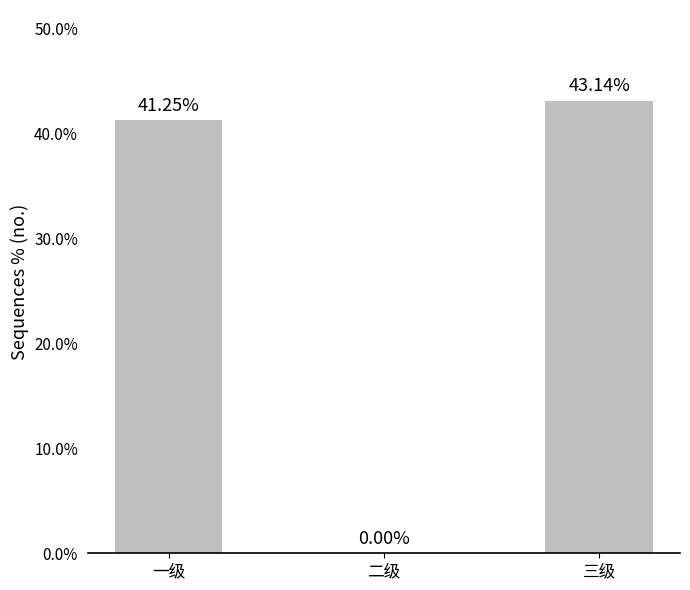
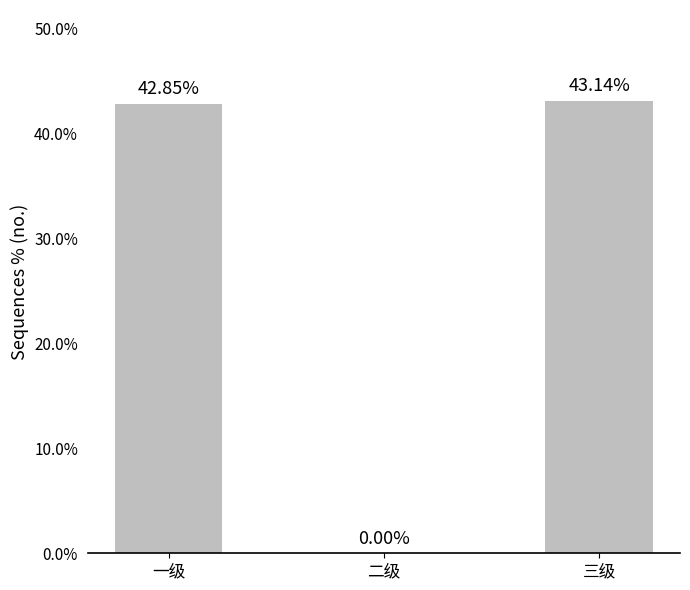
  {
-   "一级": "41.25%",
+   "一级": "42.85%",
    "二级": "0.00%",
    "三级": "43.14%"
  }
